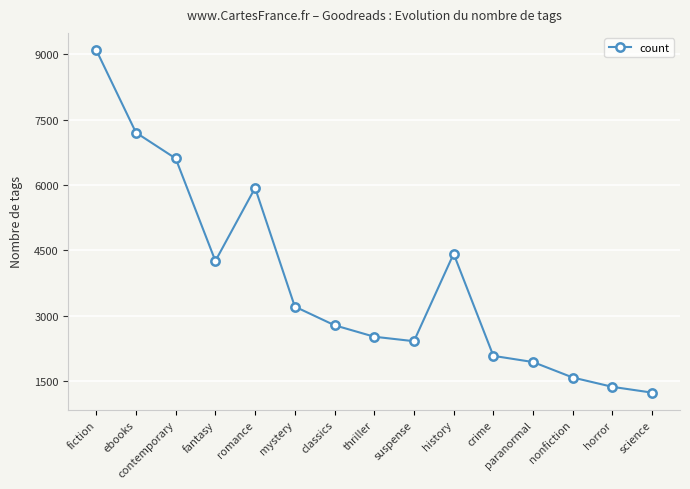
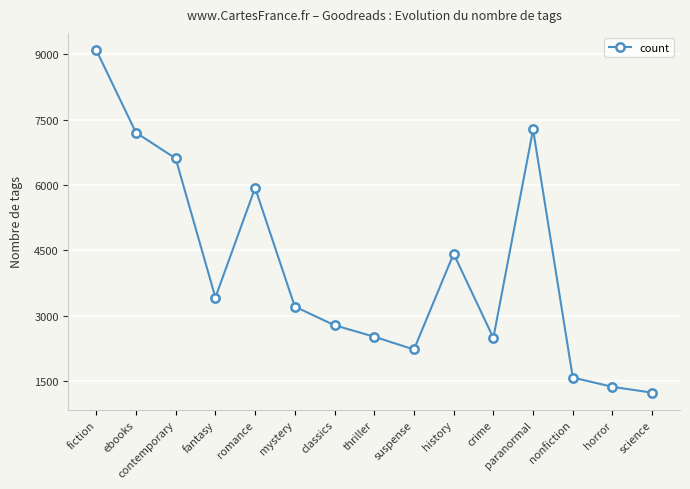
  {
    "fiction": 9100,
    "ebooks": 7200,
    "contemporary": 6600,
-   "fantasy": 4300,
+   "fantasy": 3400,
    "romance": 5900,
    "mystery": 3200,
    "classics": 2800,
    "thriller": 2500,
-   "suspense": 2400,
+   "suspense": 2200,
    "history": 4400,
-   "crime": 2100,
-   "paranormal": 1900,
+   "crime": 2500,
+   "paranormal": 7300,
    "nonfiction": 1600,
    "horror": 1400,
    "science": 1200
  }
